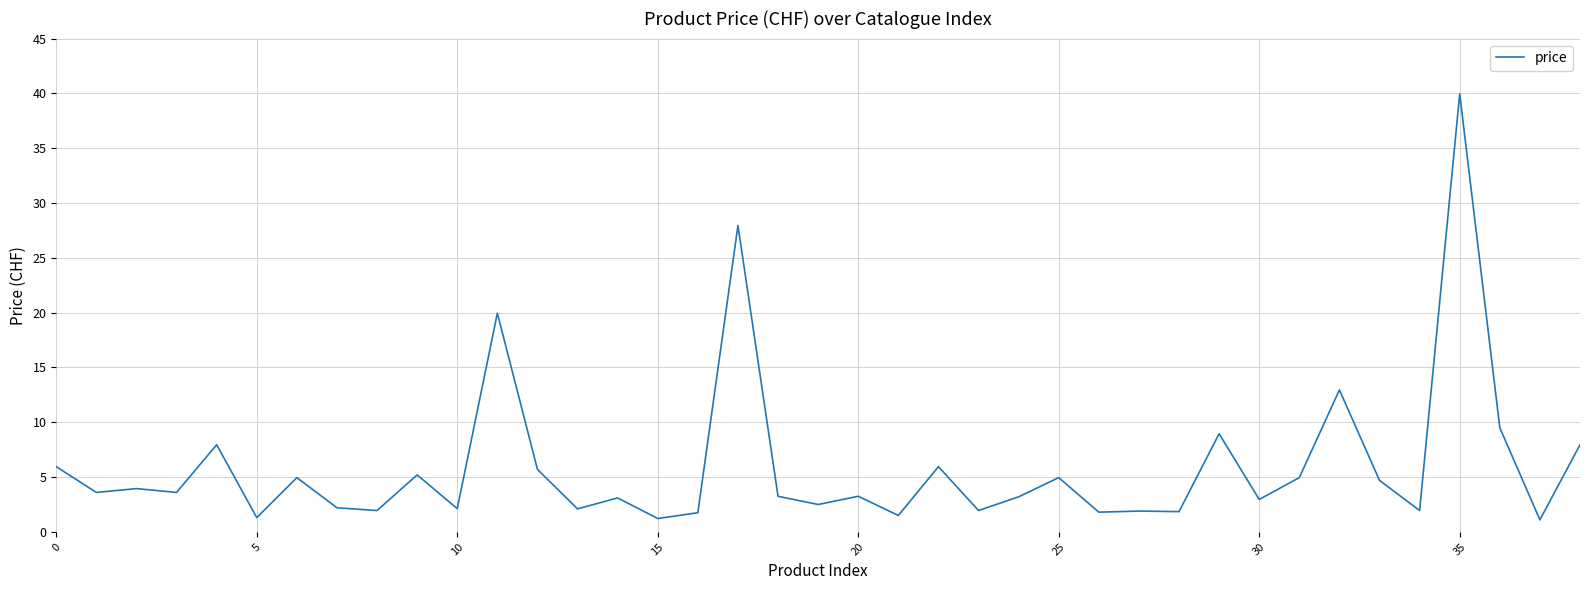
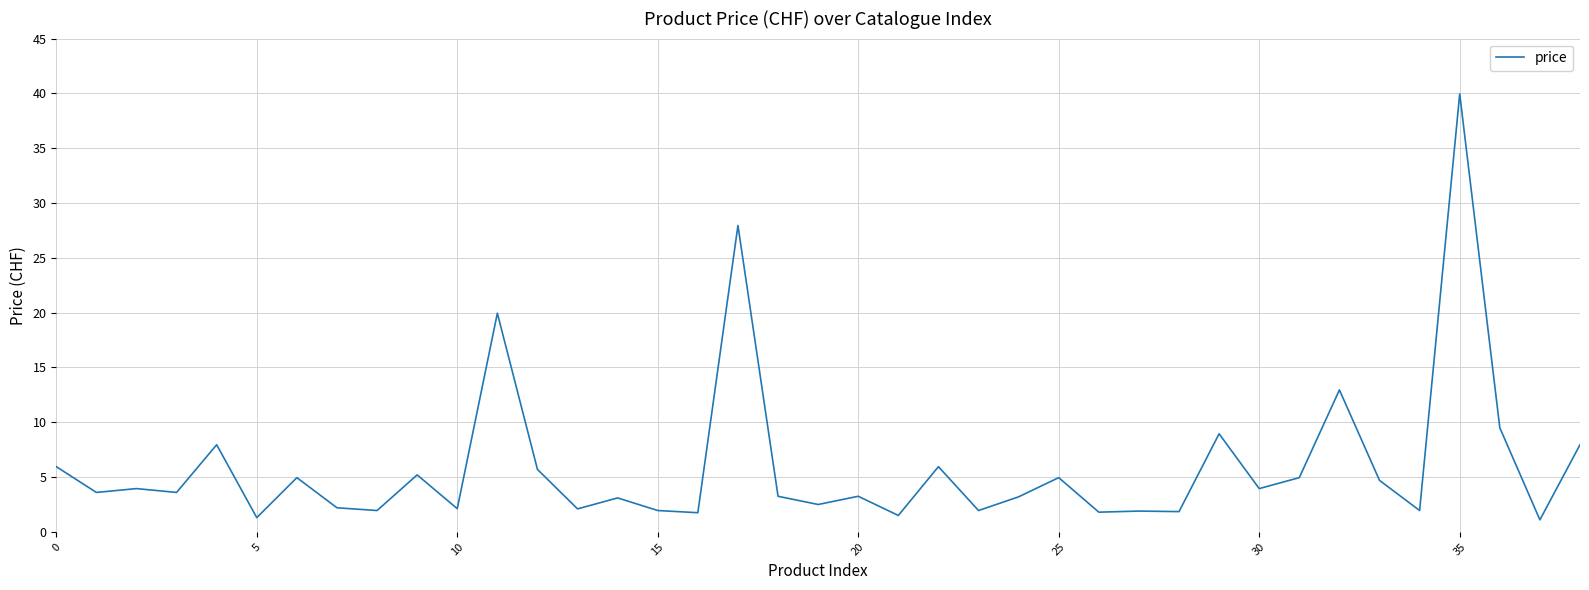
  {
    "0": 6.0,
    "5": 1.3,
    "10": 2.1,
-   "15": 1.2,
+   "15": 2.0,
    "20": 3.3,
    "25": 5.0,
-   "30": 3.0,
+   "30": 4.0,
    "35": 40.0
  }
